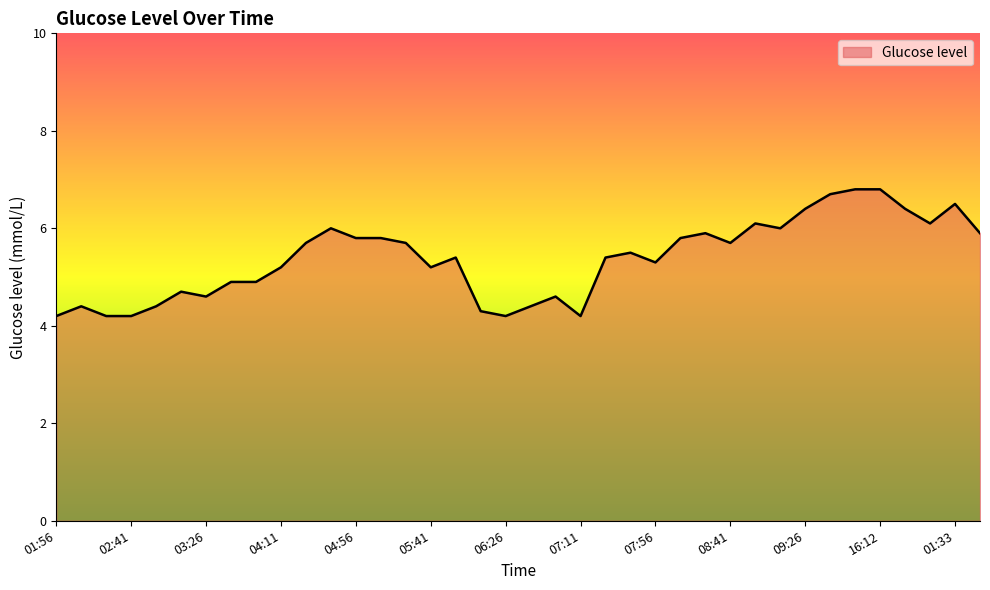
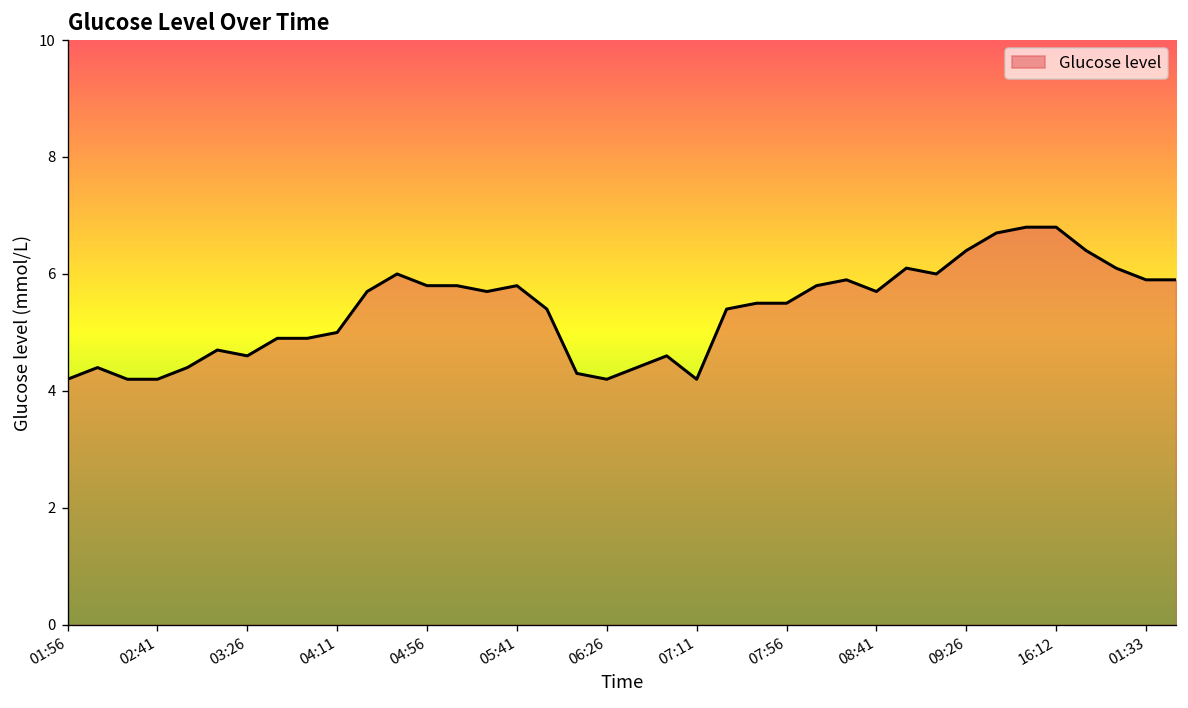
  {
    "01:56": 4.2,
    "02:41": 4.2,
    "03:26": 4.6,
-   "04:11": 5.2,
+   "04:11": 5.0,
    "04:56": 5.8,
-   "05:41": 5.2,
+   "05:41": 5.8,
    "06:26": 4.2,
    "07:11": 4.2,
-   "07:56": 5.3,
+   "07:56": 5.5,
    "08:41": 5.7,
    "09:26": 6.4,
    "16:12": 6.8,
-   "01:33": 6.5
+   "01:33": 5.9
  }
